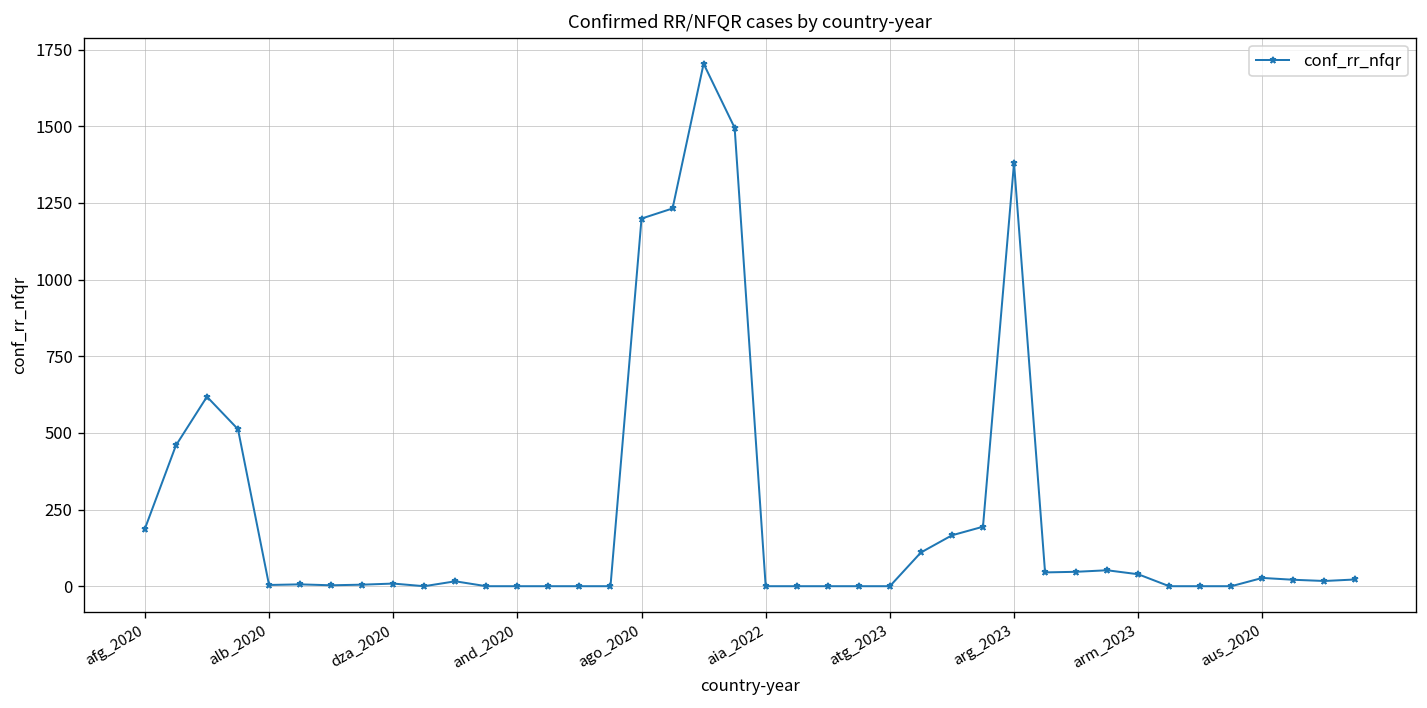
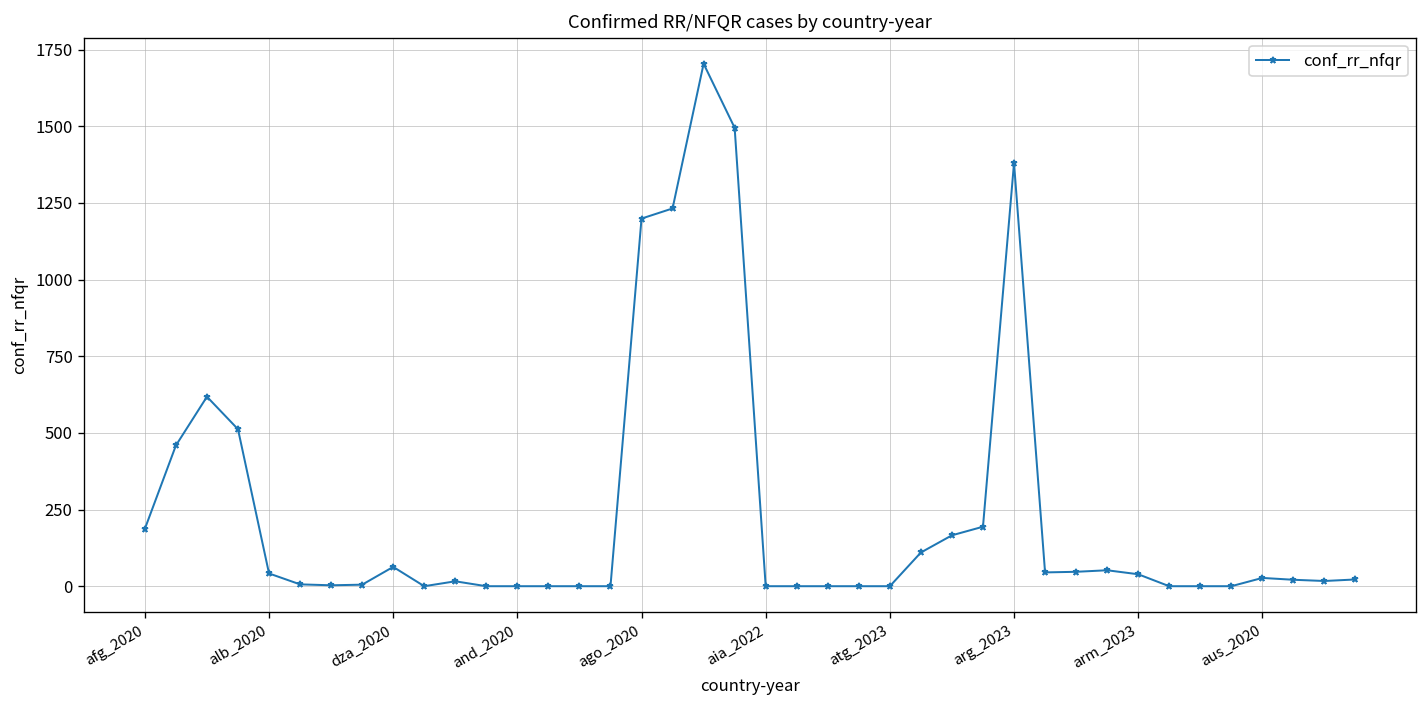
  {
    "afg_2020": 190,
-   "alb_2020": 0,
-   "dza_2020": 10,
+   "alb_2020": 40,
+   "dza_2020": 60,
    "and_2020": 0,
    "ago_2020": 1200,
    "aia_2022": 0,
    "atg_2023": 0,
    "arg_2023": 1380,
    "arm_2023": 40,
    "aus_2020": 30
  }
